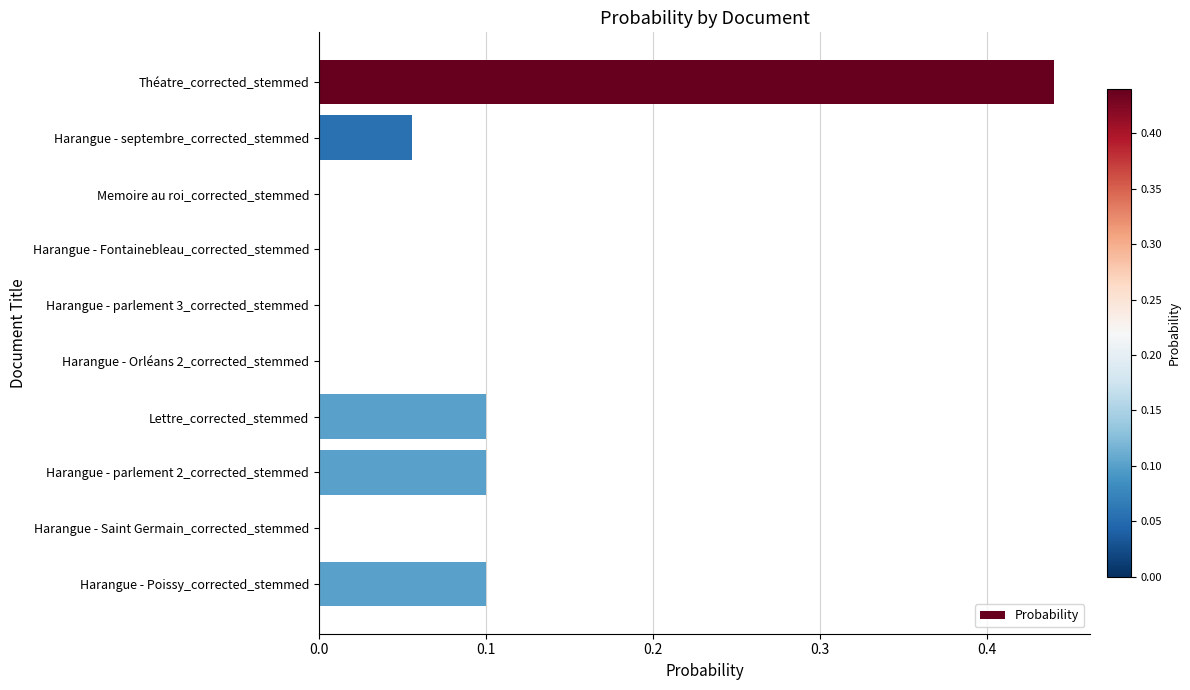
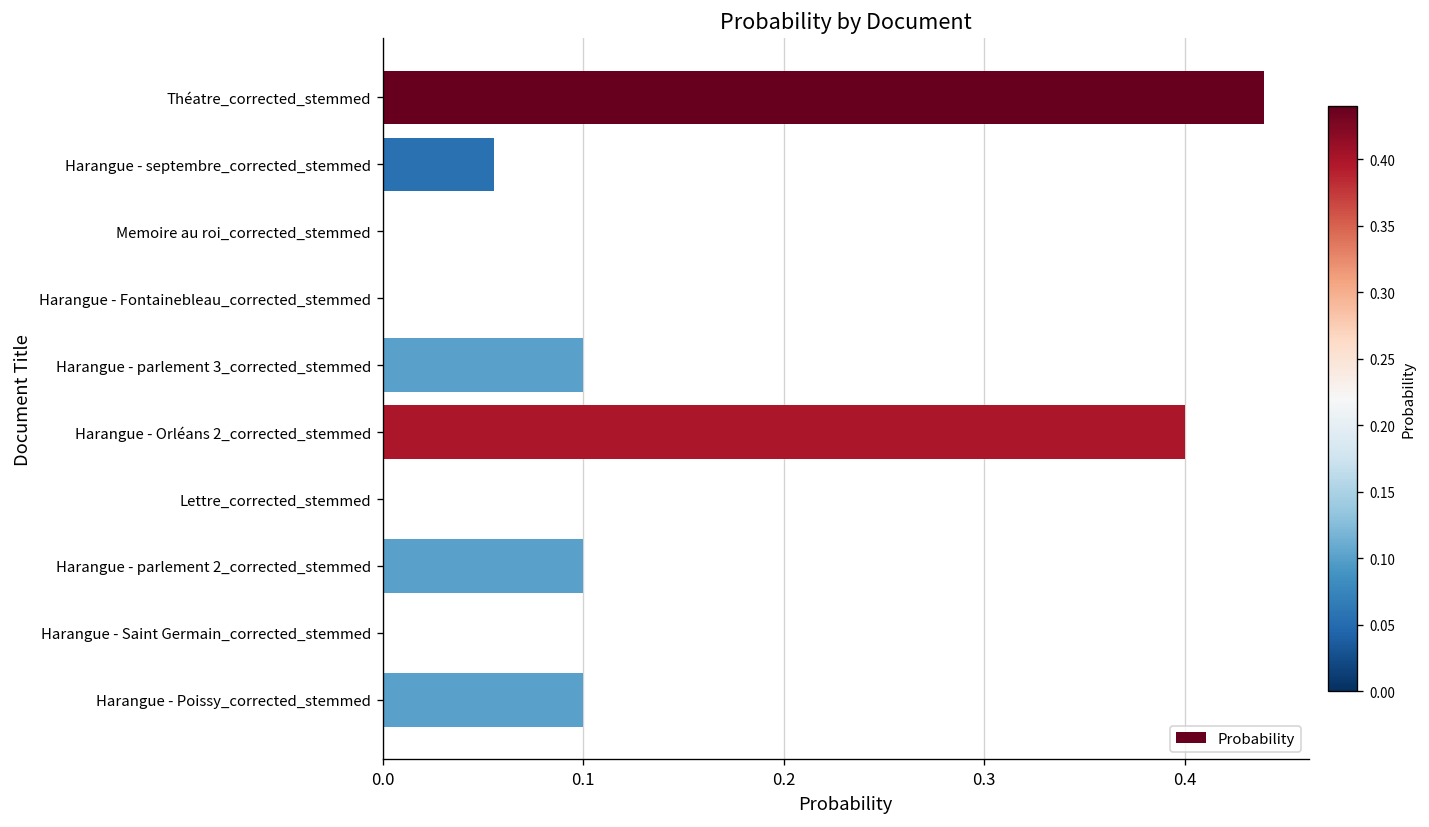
  {
    "Théatre_corrected_stemmed": 0.440,
    "Harangue - septembre_corrected_stemmed": 0.056,
-   "Harangue - parlement 3_corrected_stemmed": 0.0,
-   "Harangue - Orléans 2_corrected_stemmed": 0.0,
-   "Lettre_corrected_stemmed": 0.1,
+   "Harangue - parlement 3_corrected_stemmed": 0.1,
+   "Harangue - Orléans 2_corrected_stemmed": 0.4,
+   "Lettre_corrected_stemmed": 0.0,
    "Harangue - parlement 2_corrected_stemmed": 0.1,
    "Harangue - Saint Germain_corrected_stemmed": 0.0,
    "Harangue - Poissy_corrected_stemmed": 0.1
  }
